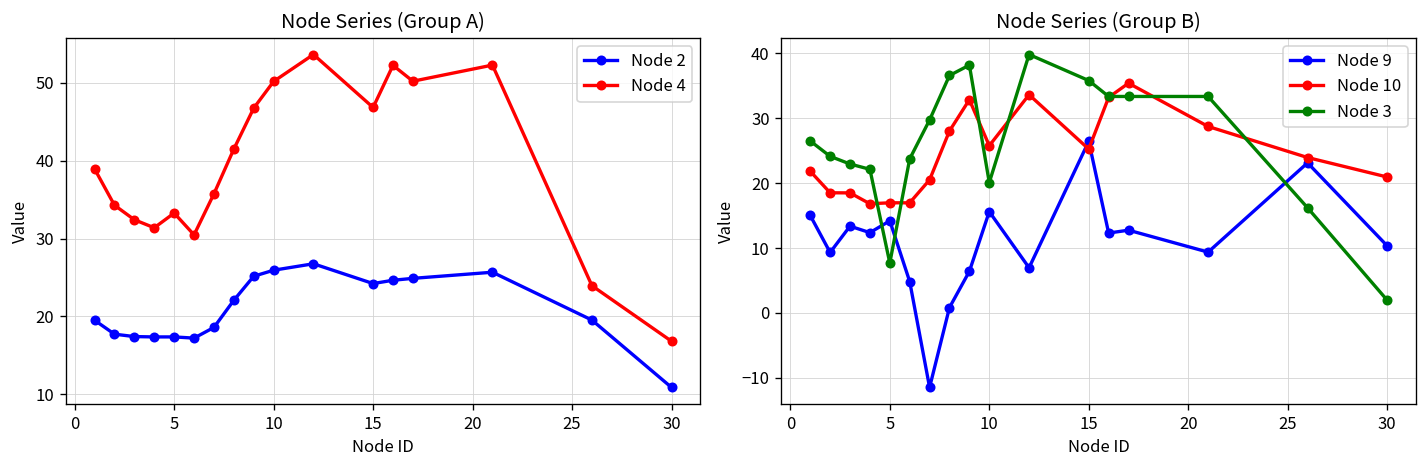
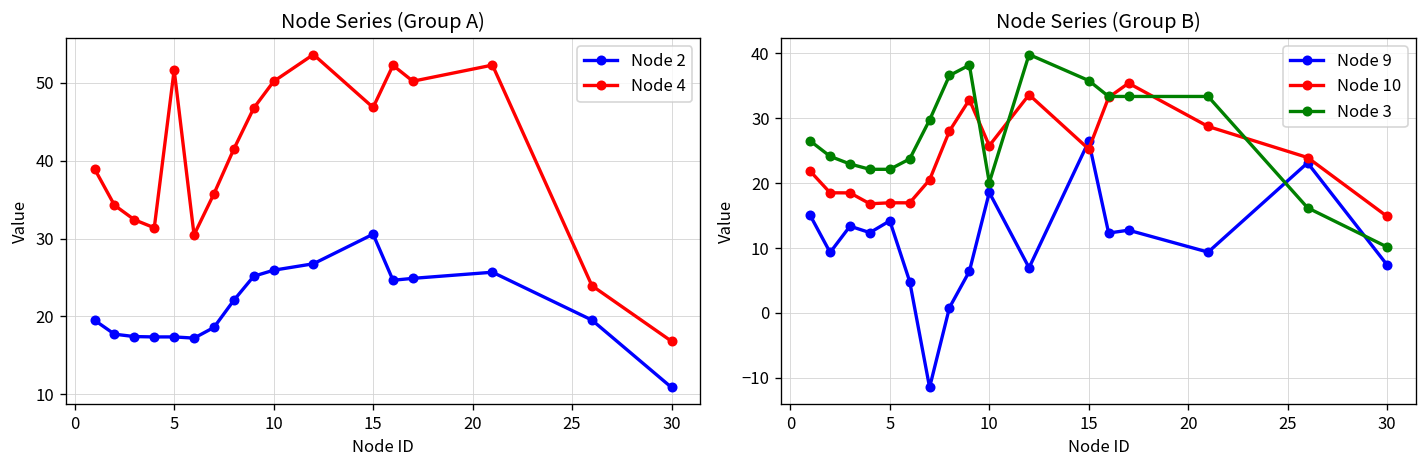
  {
    "Node Series (Group A)": {
      "Node 2": {
        "5": 17,
        "10": 26,
-       "15": 24,
+       "15": 31,
        "30": 11
      },
      "Node 4": {
-       "5": 33,
+       "5": 52,
        "10": 50,
        "15": 47,
        "30": 17
      }
    },
    "Node Series (Group B)": {
      "Node 9": {
        "5": 14,
-       "10": 16,
+       "10": 19,
        "15": 26,
-       "30": 10
+       "30": 7
      },
      "Node 10": {
        "5": 17,
        "10": 26,
        "15": 25,
-       "30": 21
+       "30": 15
      },
      "Node 3": {
-       "5": 8,
+       "5": 22,
        "10": 20,
        "15": 36,
-       "30": 2
+       "30": 10
      }
    }
  }
